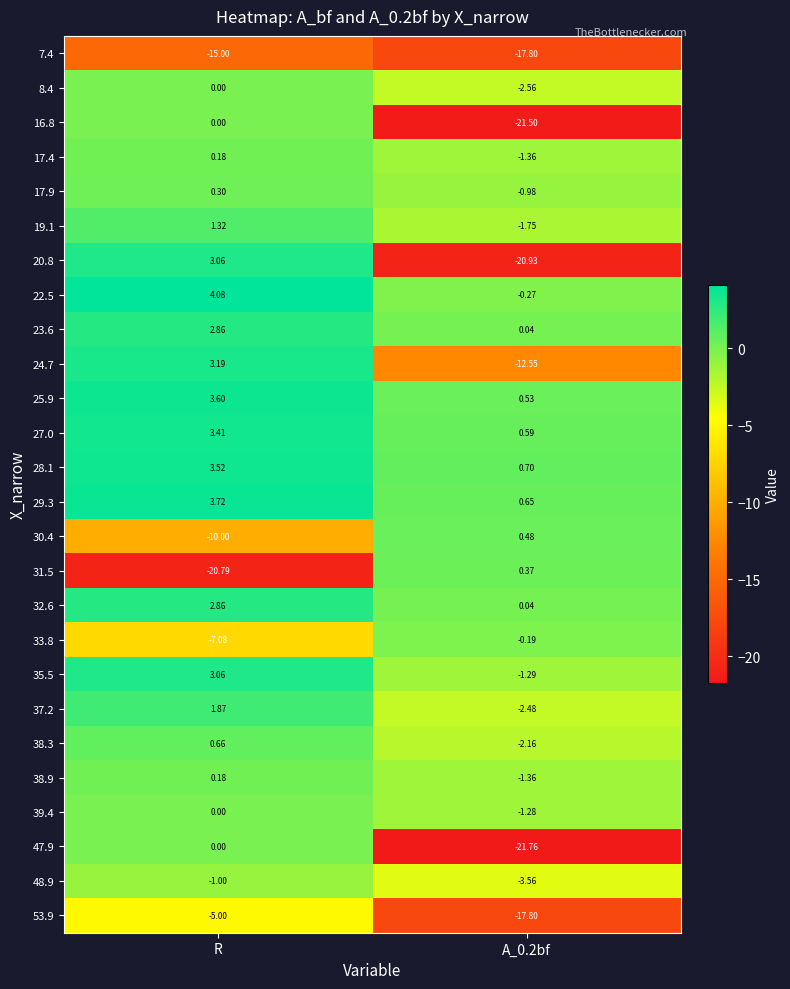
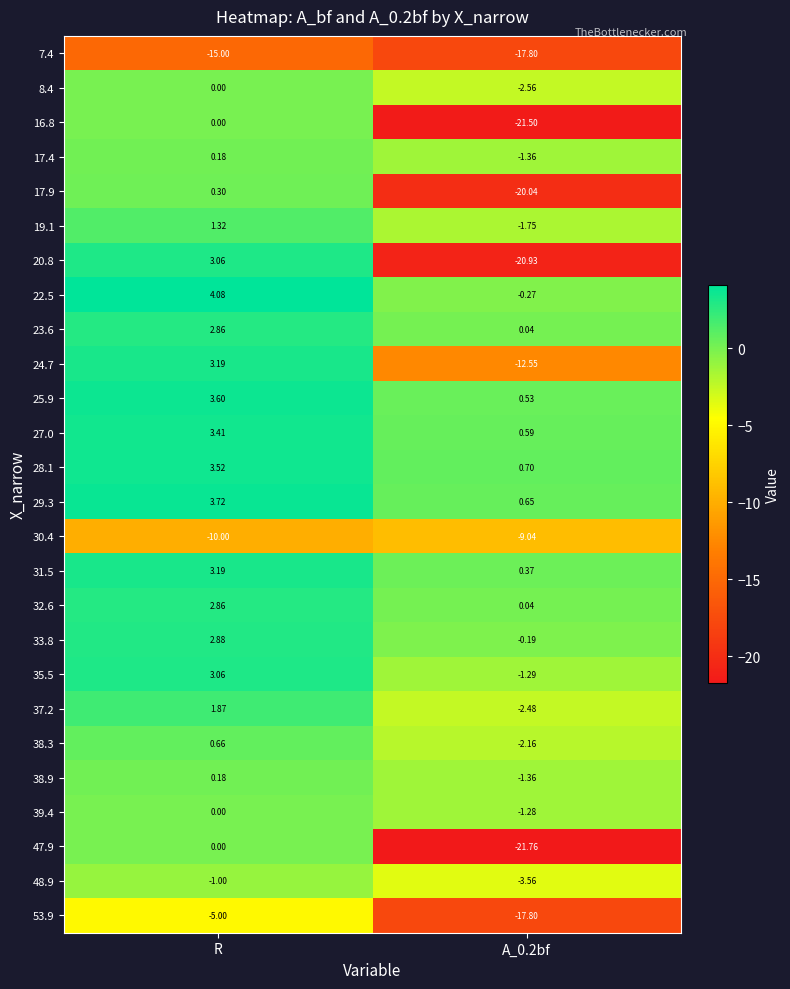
  {
    "7.4": {
      "R": -15.00,
      "A_0.2bf": -17.80
    },
    "8.4": {
      "R": 0.00,
      "A_0.2bf": -2.56
    },
    "16.8": {
      "R": 0.00,
      "A_0.2bf": -21.50
    },
    "17.4": {
      "R": 0.18,
      "A_0.2bf": -1.36
    },
    "17.9": {
      "R": 0.30,
-     "A_0.2bf": -0.98
+     "A_0.2bf": -20.04
    },
    "19.1": {
      "R": 1.32,
      "A_0.2bf": -1.75
    },
    "20.8": {
      "R": 3.06,
      "A_0.2bf": -20.93
    },
    "22.5": {
      "R": 4.08,
      "A_0.2bf": -0.27
    },
    "23.6": {
      "R": 2.86,
      "A_0.2bf": 0.04
    },
    "24.7": {
      "R": 3.19,
      "A_0.2bf": -12.55
    },
    "25.9": {
      "R": 3.60,
      "A_0.2bf": 0.53
    },
    "27.0": {
      "R": 3.41,
      "A_0.2bf": 0.59
    },
    "28.1": {
      "R": 3.52,
      "A_0.2bf": 0.70
    },
    "29.3": {
      "R": 3.72,
      "A_0.2bf": 0.65
    },
    "30.4": {
      "R": -10.00,
-     "A_0.2bf": 0.48
+     "A_0.2bf": -9.04
    },
    "31.5": {
-     "R": -20.79,
+     "R": 3.19,
      "A_0.2bf": 0.37
    },
    "32.6": {
      "R": 2.86,
      "A_0.2bf": 0.04
    },
    "33.8": {
-     "R": -7.08,
+     "R": 2.88,
      "A_0.2bf": -0.19
    },
    "35.5": {
      "R": 3.06,
      "A_0.2bf": -1.29
    },
    "37.2": {
      "R": 1.87,
      "A_0.2bf": -2.48
    },
    "38.3": {
      "R": 0.66,
      "A_0.2bf": -2.16
    },
    "38.9": {
      "R": 0.18,
      "A_0.2bf": -1.36
    },
    "39.4": {
      "R": 0.00,
      "A_0.2bf": -1.28
    },
    "47.9": {
      "R": 0.00,
      "A_0.2bf": -21.76
    },
    "48.9": {
      "R": -1.00,
      "A_0.2bf": -3.56
    },
    "53.9": {
      "R": -5.00,
      "A_0.2bf": -17.80
    }
  }
